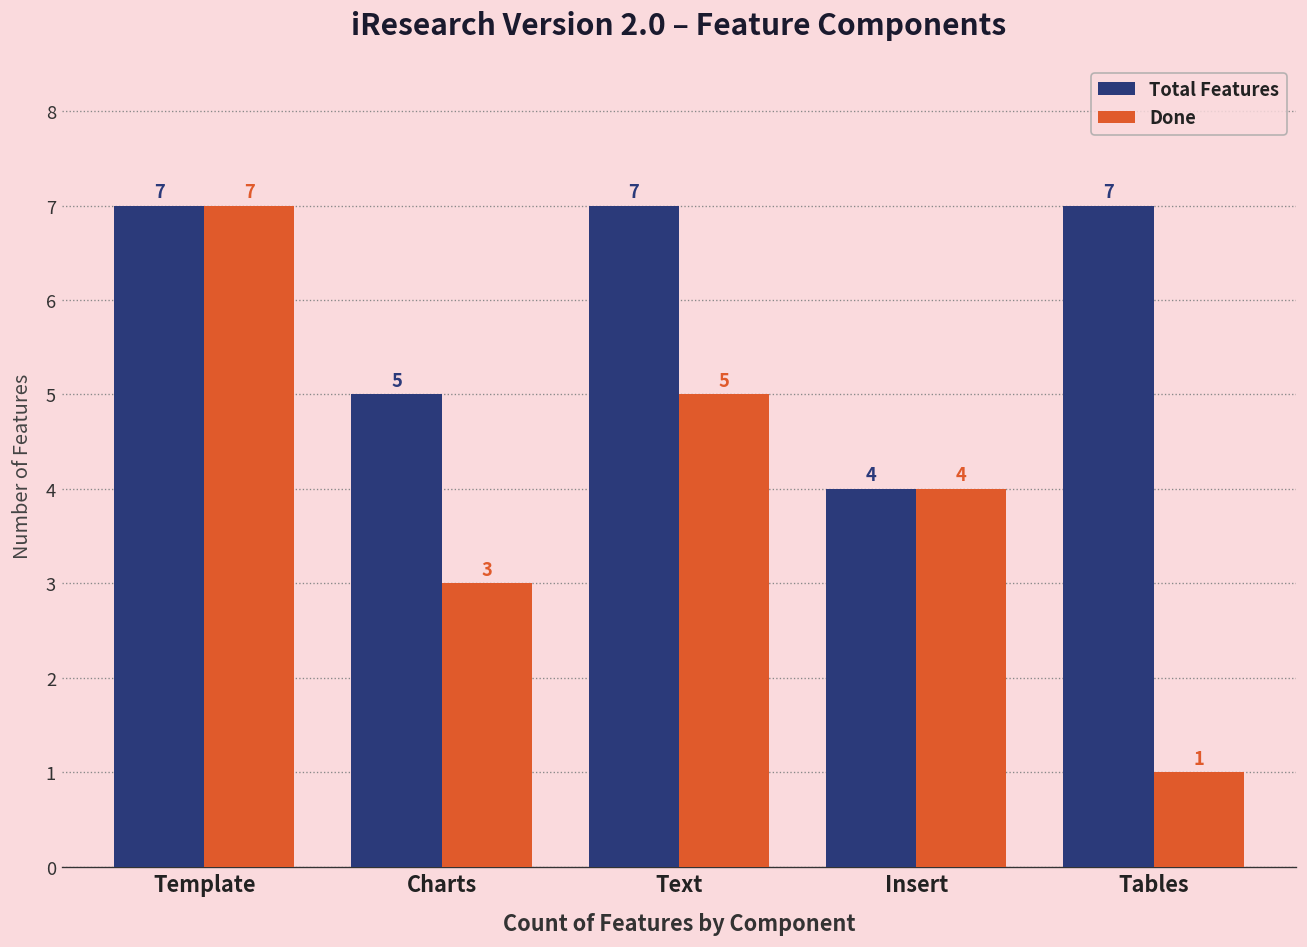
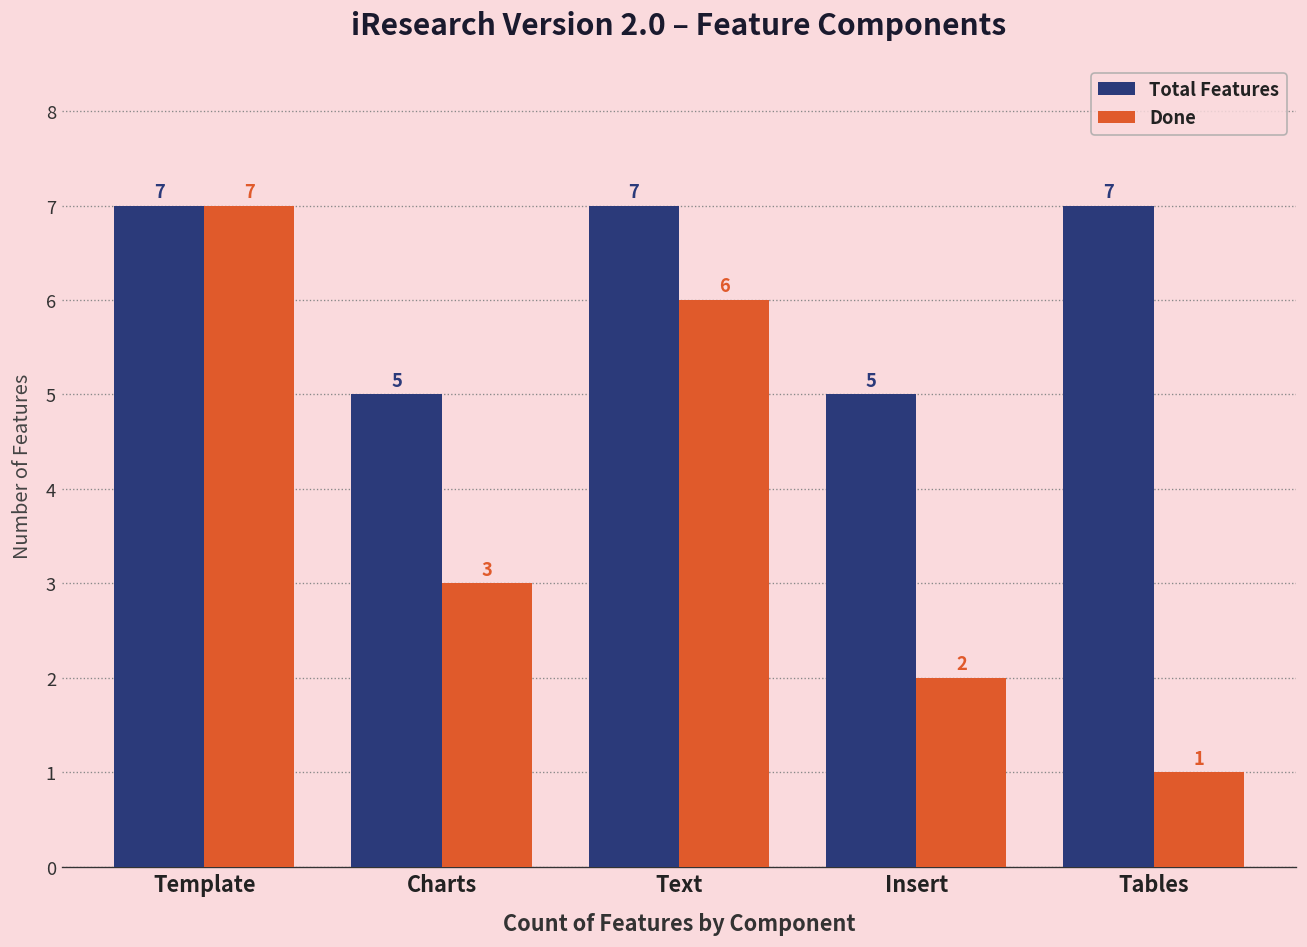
  {
    "Total Features": {
      "Template": 7,
      "Charts": 5,
      "Text": 7,
-     "Insert": 4,
+     "Insert": 5,
      "Tables": 7
    },
    "Done": {
      "Template": 7,
      "Charts": 3,
-     "Text": 5,
-     "Insert": 4,
+     "Text": 6,
+     "Insert": 2,
      "Tables": 1
    }
  }
